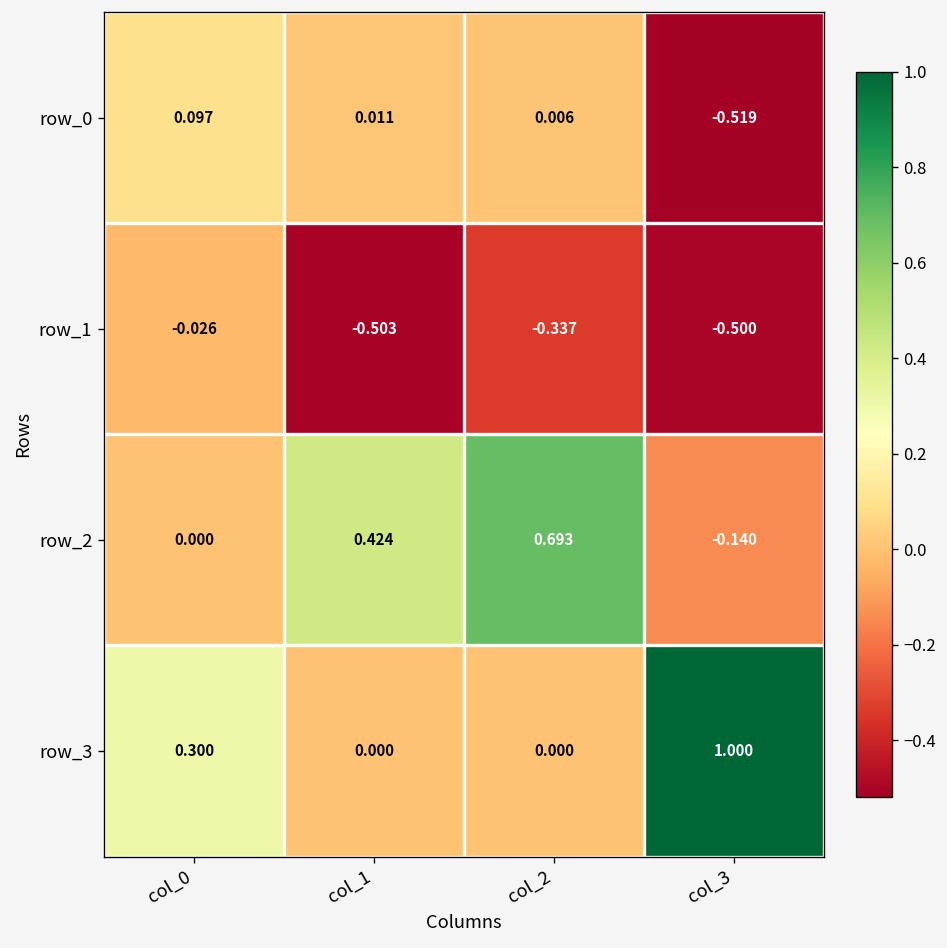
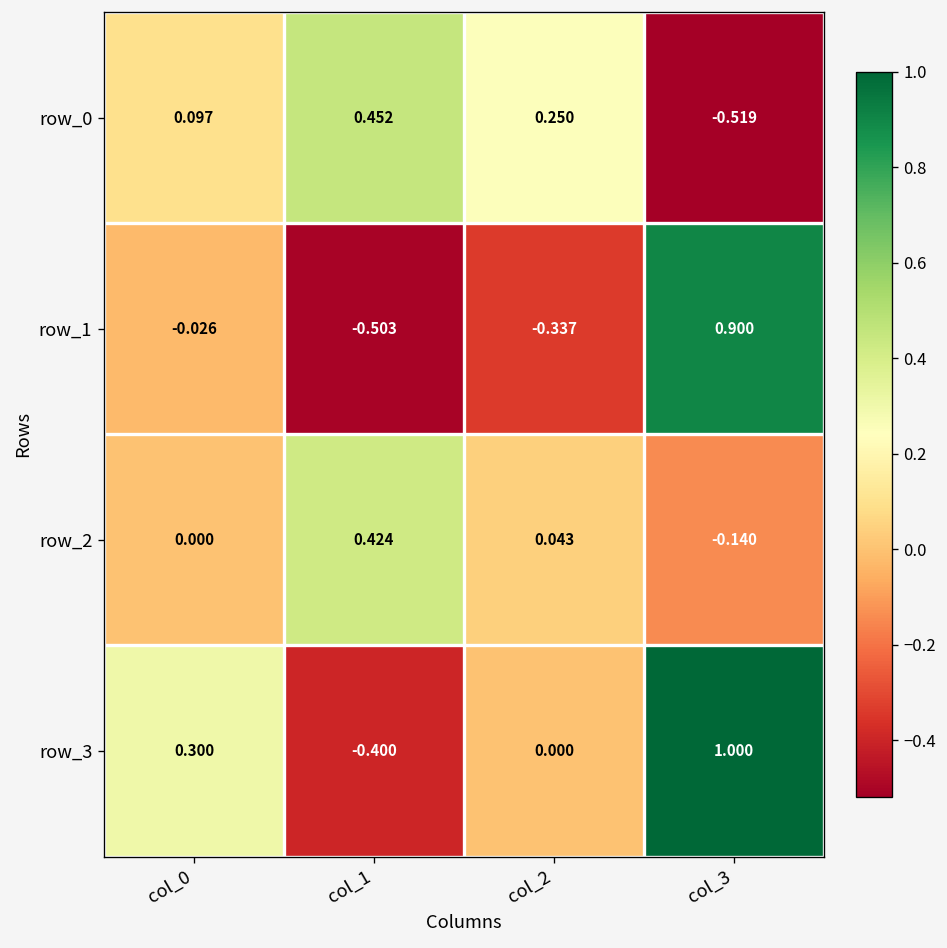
  {
    "row_0": {
      "col_0": 0.097,
-     "col_1": 0.011,
-     "col_2": 0.006,
+     "col_1": 0.452,
+     "col_2": 0.250,
      "col_3": -0.519
    },
    "row_1": {
      "col_0": -0.026,
      "col_1": -0.503,
      "col_2": -0.337,
-     "col_3": -0.500
+     "col_3": 0.900
    },
    "row_2": {
      "col_0": 0.000,
      "col_1": 0.424,
-     "col_2": 0.693,
+     "col_2": 0.043,
      "col_3": -0.140
    },
    "row_3": {
      "col_0": 0.300,
-     "col_1": 0.000,
+     "col_1": -0.400,
      "col_2": 0.000,
      "col_3": 1.000
    }
  }
